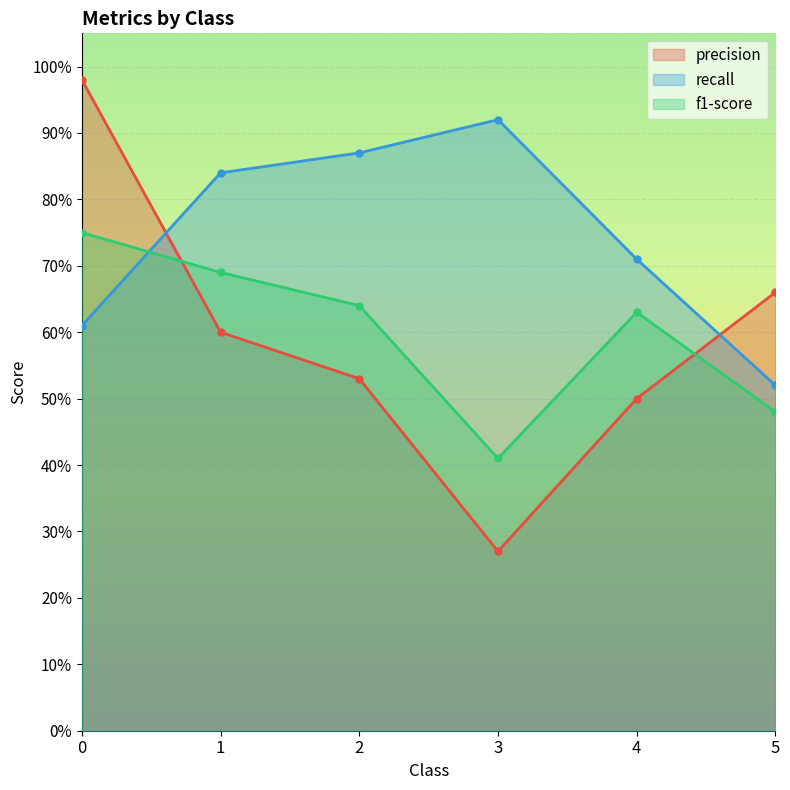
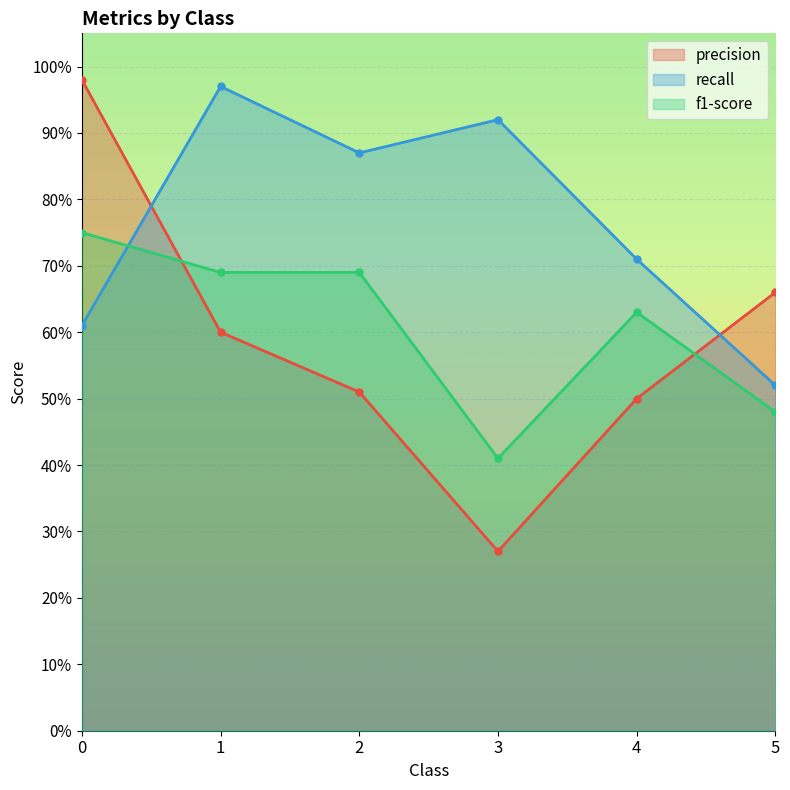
  {
    "precision": {
      "0": "98%",
      "1": "60%",
-     "2": "53%",
+     "2": "51%",
      "3": "27%",
      "4": "50%",
      "5": "66%"
    },
    "recall": {
      "0": "61%",
-     "1": "84%",
+     "1": "97%",
      "2": "87%",
      "3": "92%",
      "4": "71%",
      "5": "52%"
    },
    "f1-score": {
      "0": "75%",
      "1": "69%",
-     "2": "64%",
+     "2": "69%",
      "3": "41%",
      "4": "63%",
      "5": "48%"
    }
  }
